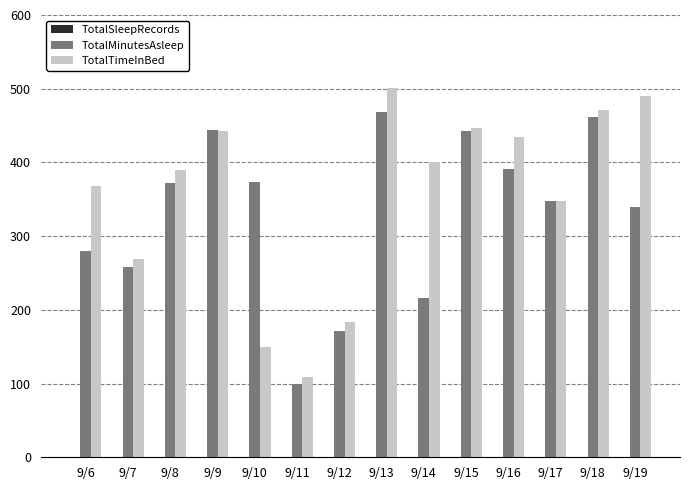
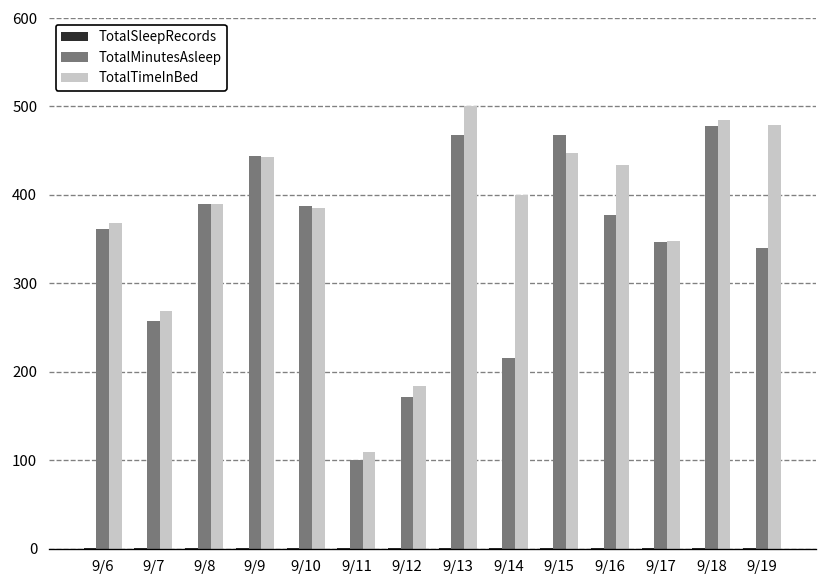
  {
    "TotalMinutesAsleep": {
-     "9/6": 280,
+     "9/6": 360,
      "9/7": 260,
-     "9/8": 370,
+     "9/8": 390,
      "9/9": 440,
-     "9/10": 370,
+     "9/10": 390,
      "9/11": 100,
      "9/12": 170,
      "9/13": 470,
      "9/14": 220,
-     "9/15": 440,
-     "9/16": 390,
+     "9/15": 470,
+     "9/16": 380,
      "9/17": 350,
-     "9/18": 460,
+     "9/18": 480,
      "9/19": 340
    },
    "TotalTimeInBed": {
      "9/6": 370,
      "9/7": 270,
      "9/8": 390,
      "9/9": 440,
-     "9/10": 150,
+     "9/10": 390,
      "9/11": 110,
      "9/12": 180,
      "9/13": 500,
      "9/14": 400,
      "9/15": 450,
      "9/16": 430,
      "9/17": 350,
-     "9/18": 470,
-     "9/19": 490
+     "9/18": 490,
+     "9/19": 480
    }
  }
